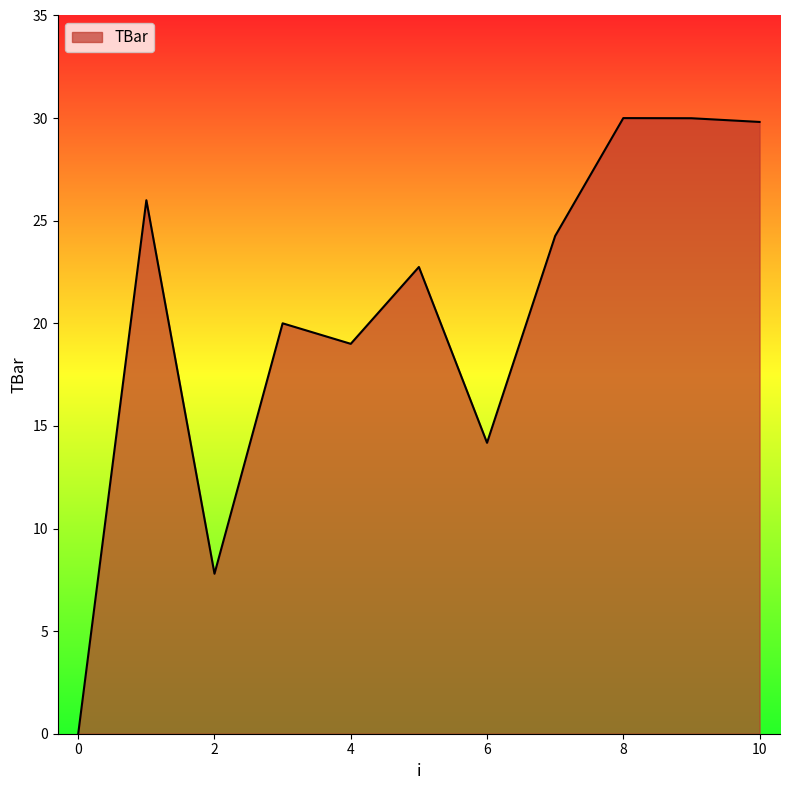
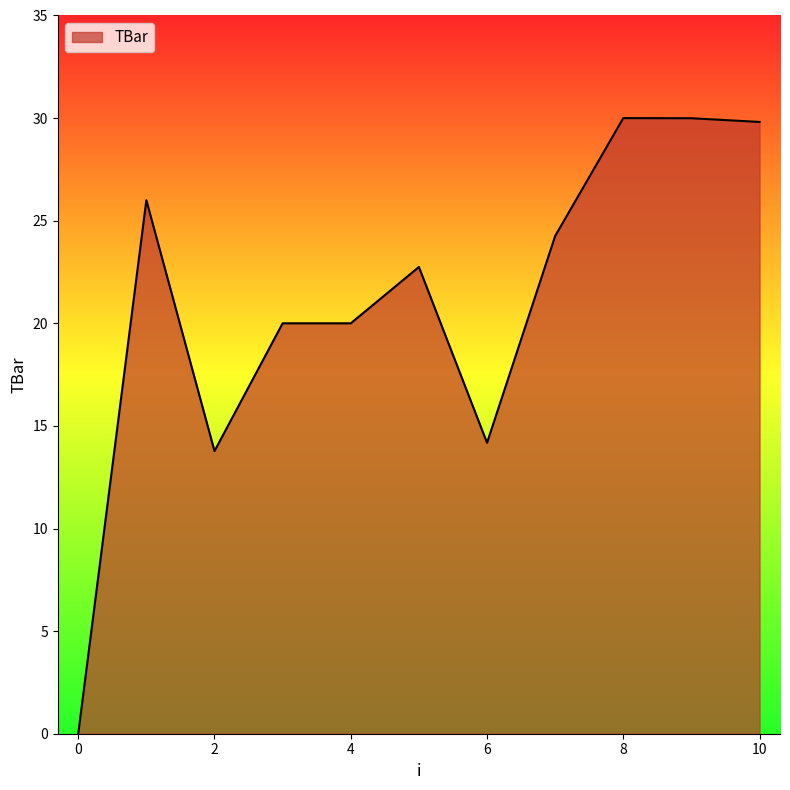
  {
    "0": 0.0,
-   "2": 7.8,
-   "4": 19,
+   "2": 13.8,
+   "4": 20,
    "6": 14.2,
    "8": 30.0,
    "10": 29.8
  }
